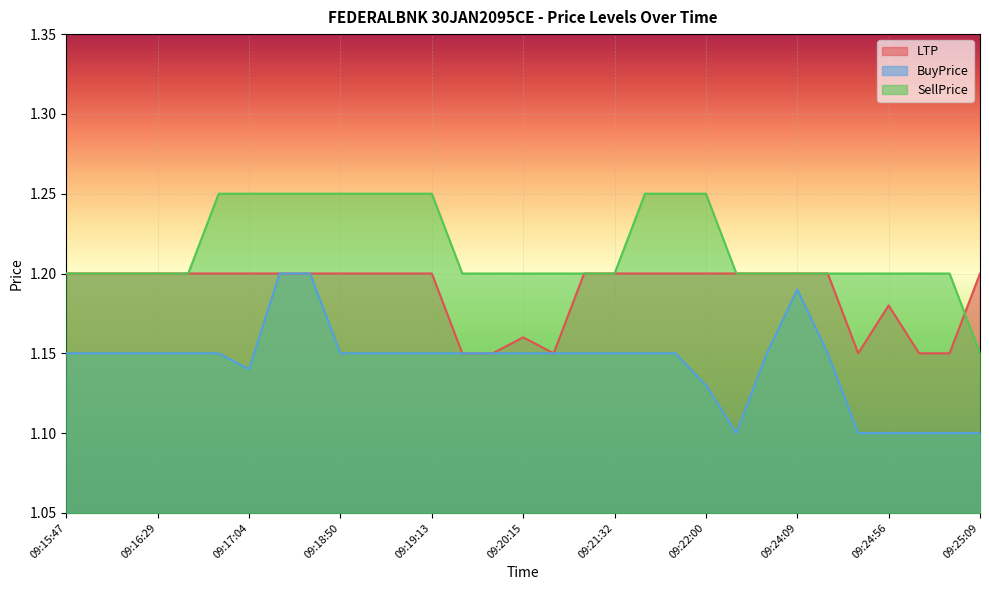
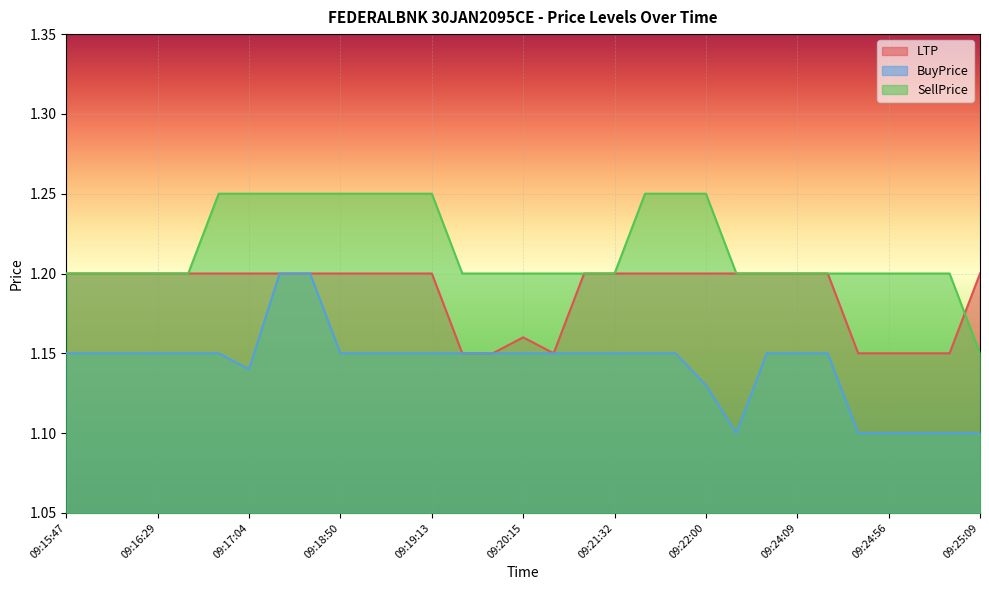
  {
    "LTP": {
      "09:17:04": 1.20,
      "09:18:50": 1.20,
      "09:19:13": 1.20,
      "09:20:15": 1.16,
      "09:22:00": 1.20,
-     "09:24:56": 1.18
+     "09:24:56": 1.15
    },
    "BuyPrice": {
      "09:15:47": 1.15,
      "09:16:29": 1.15,
      "09:17:04": 1.14,
      "09:18:50": 1.15,
      "09:19:13": 1.15,
      "09:20:15": 1.15,
      "09:21:32": 1.15,
      "09:22:00": 1.13,
-     "09:24:09": 1.19,
+     "09:24:09": 1.15,
      "09:24:56": 1.10
    },
    "SellPrice": {
      "09:17:04": 1.25,
      "09:18:50": 1.25,
      "09:19:13": 1.25,
      "09:20:15": 1.20,
      "09:22:00": 1.25,
      "09:24:56": 1.20
    }
  }
